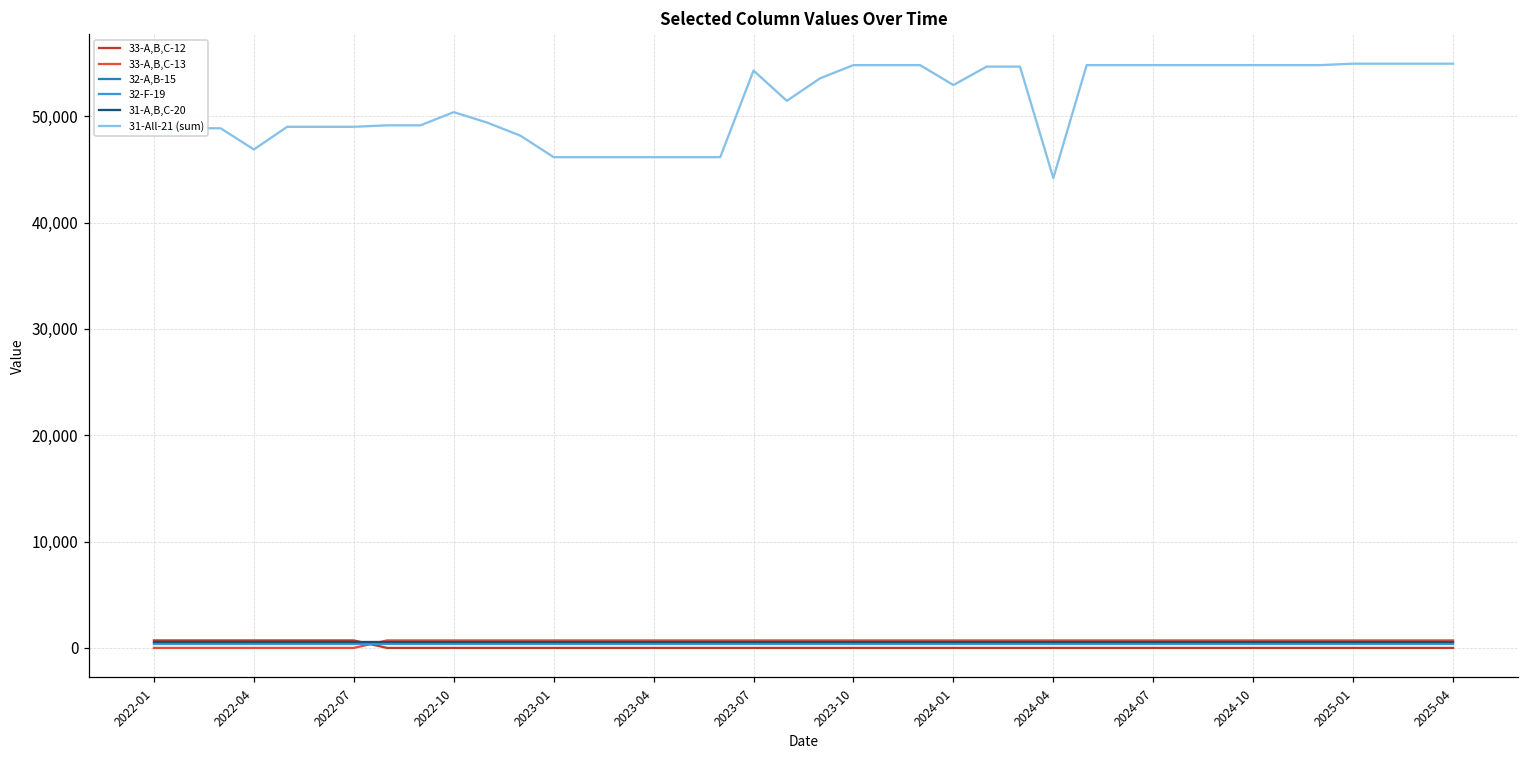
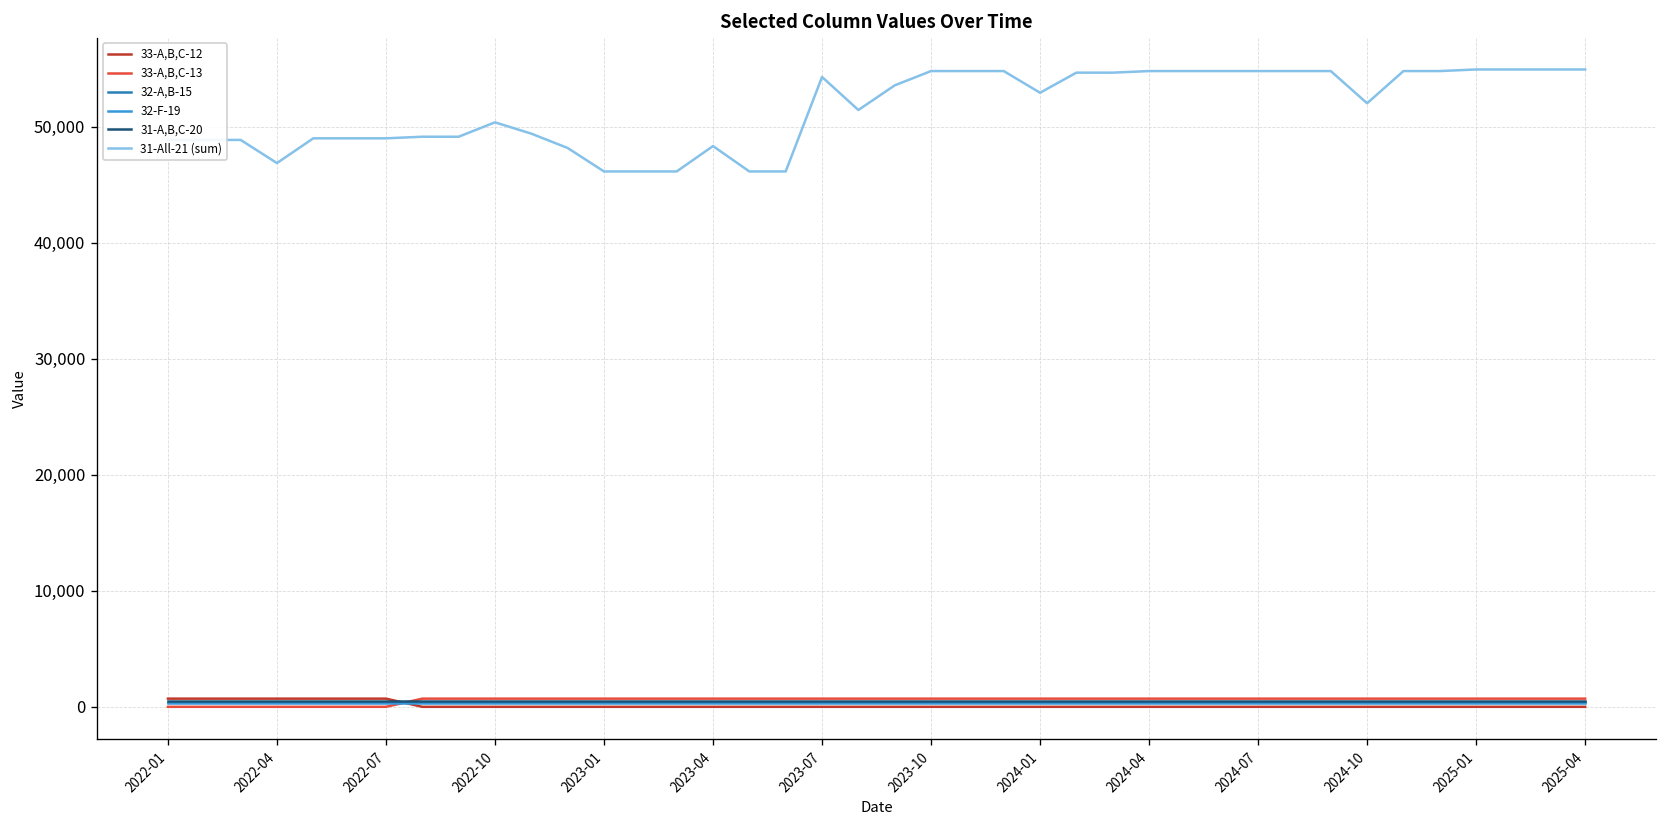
  {
    "31-All-21 (sum)": {
      "2022-04": "47,000",
      "2022-07": "49,000",
      "2022-10": "50,000",
      "2023-01": "46,000",
-     "2023-04": "46,000",
+     "2023-04": "48,000",
      "2023-07": "54,000",
      "2023-10": "55,000",
      "2024-01": "53,000",
-     "2024-04": "44,000",
+     "2024-04": "55,000",
      "2024-07": "55,000",
-     "2024-10": "55,000",
+     "2024-10": "52,000",
      "2025-01": "55,000",
      "2025-04": "55,000"
    }
  }
